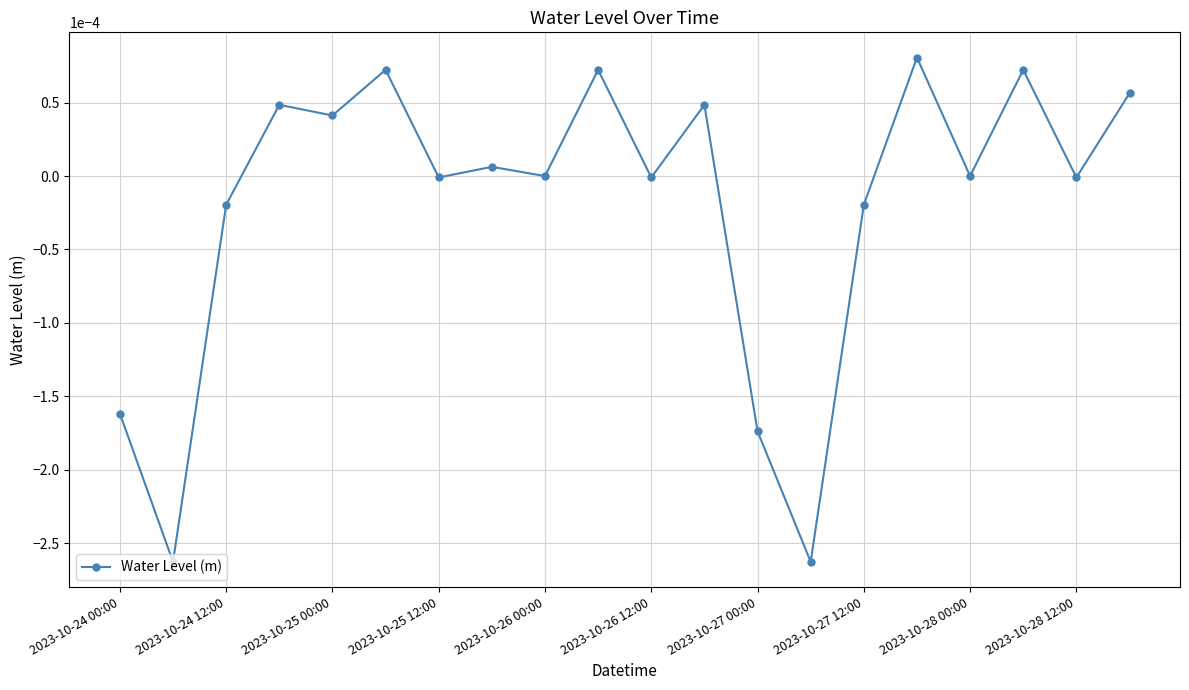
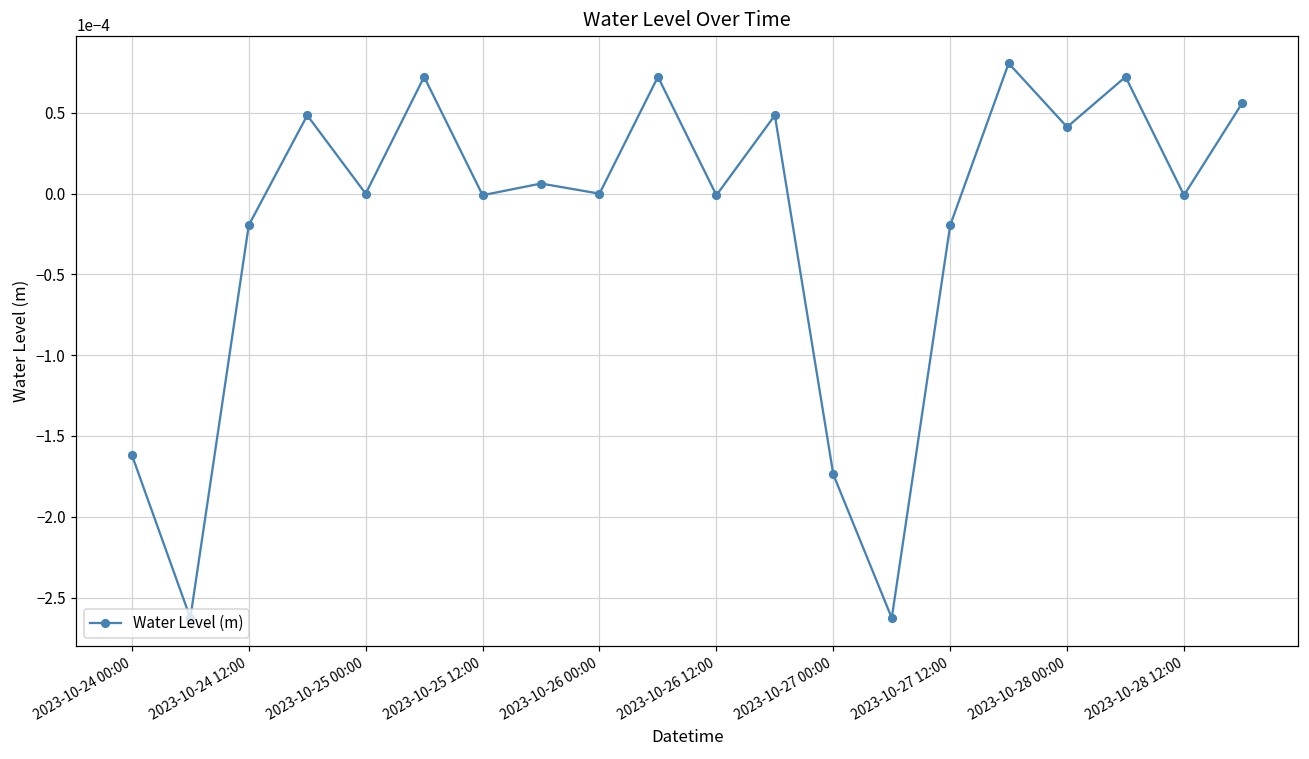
  {
    "2023-10-24 00:00": -0.000162,
    "2023-10-24 12:00": -0.00002,
-   "2023-10-25 00:00": 0.00004,
+   "2023-10-25 00:00": 0.00000,
    "2023-10-25 12:00": 0.00000,
    "2023-10-26 00:00": 0.00000,
    "2023-10-26 12:00": 0.00000,
    "2023-10-27 00:00": -0.000174,
    "2023-10-27 12:00": -0.00002,
-   "2023-10-28 00:00": 0.00000,
+   "2023-10-28 00:00": 0.00004,
    "2023-10-28 12:00": 0.00000
  }
